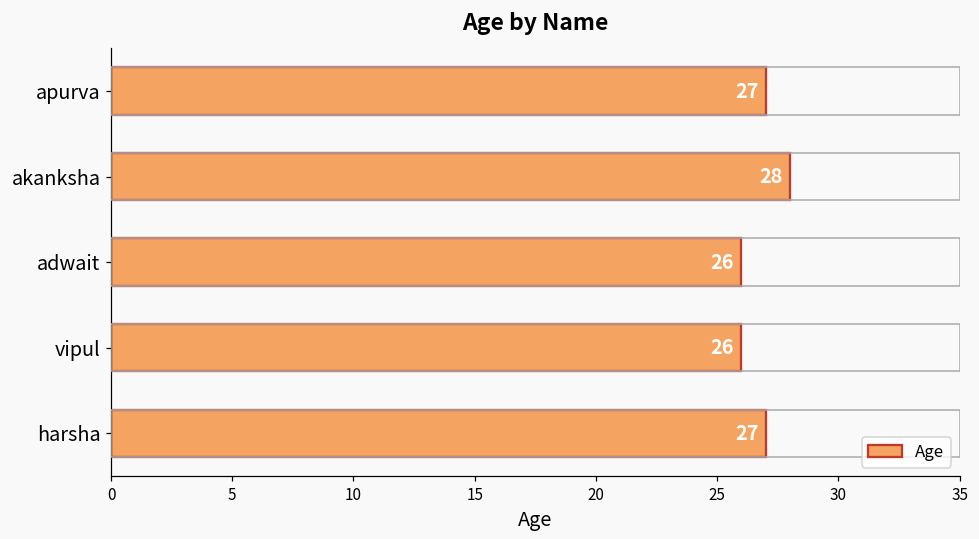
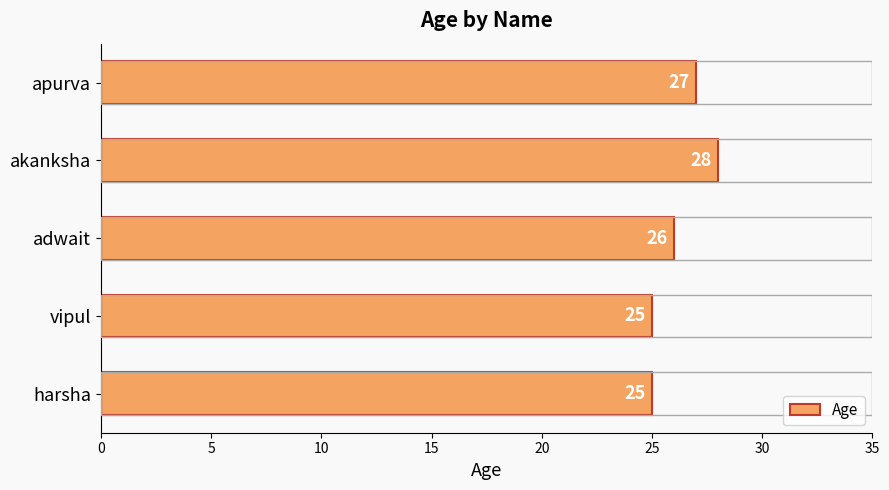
  {
    "apurva": 27,
    "akanksha": 28,
    "adwait": 26,
-   "vipul": 26,
-   "harsha": 27
+   "vipul": 25,
+   "harsha": 25
  }
